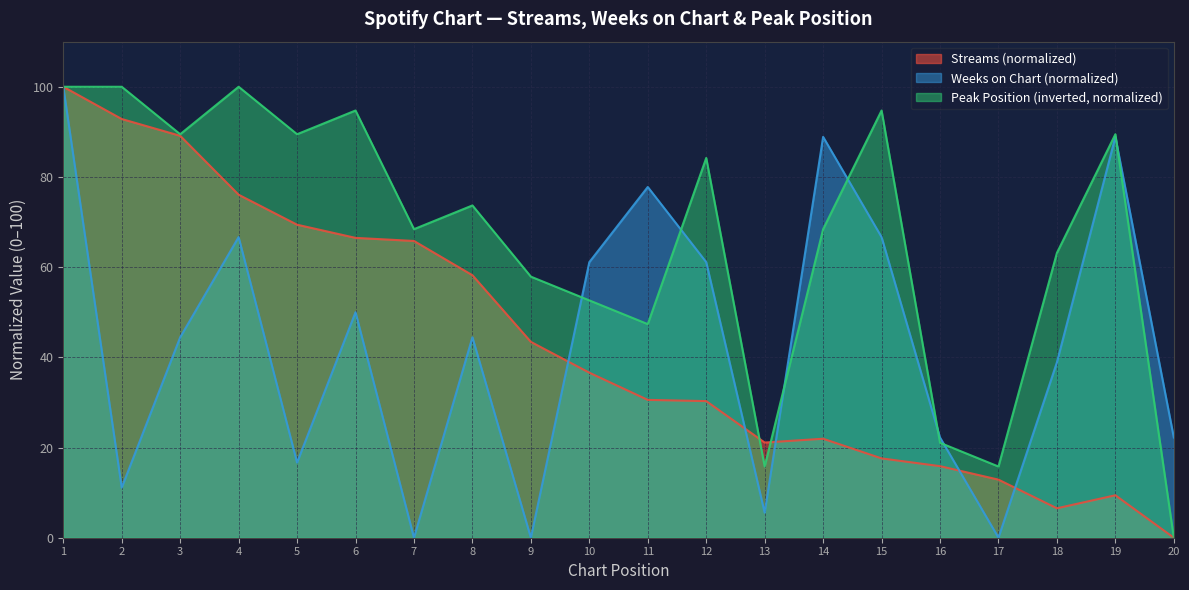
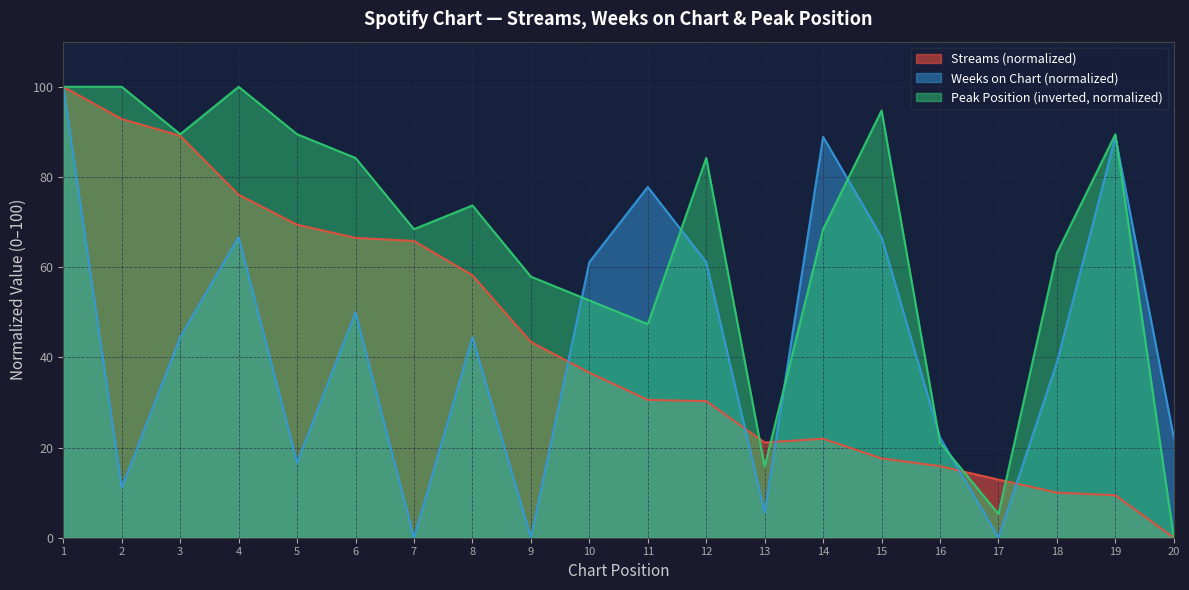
  {
    "Streams (normalized)": {
      "2": 93,
      "4": 76,
      "5": 69,
      "6": 66,
      "7": 66,
      "8": 58,
      "9": 43,
      "10": 37,
      "11": 31,
      "12": 30,
      "13": 21,
      "14": 22,
      "15": 18,
      "16": 16,
      "17": 13,
-     "18": 7,
+     "18": 10,
      "19": 9
    },
    "Weeks on Chart (normalized)": {
      "2": 11,
      "3": 44,
      "4": 67,
      "5": 17,
      "6": 50,
      "7": 0,
      "8": 44,
      "9": 0,
      "10": 61,
      "11": 78,
      "12": 61,
      "13": 6,
      "14": 89,
      "15": 67,
      "16": 22,
      "17": 0,
      "18": 39,
      "19": 89,
      "20": 22
    },
    "Peak Position (inverted, normalized)": {
      "2": 100,
      "4": 100,
      "5": 89,
-     "6": 95,
+     "6": 84,
      "7": 68,
      "8": 74,
      "9": 58,
      "10": 53,
      "11": 47,
      "12": 84,
      "13": 16,
      "14": 68,
      "15": 95,
      "16": 21,
-     "17": 16,
+     "17": 5,
      "18": 63,
      "19": 89
    }
  }
